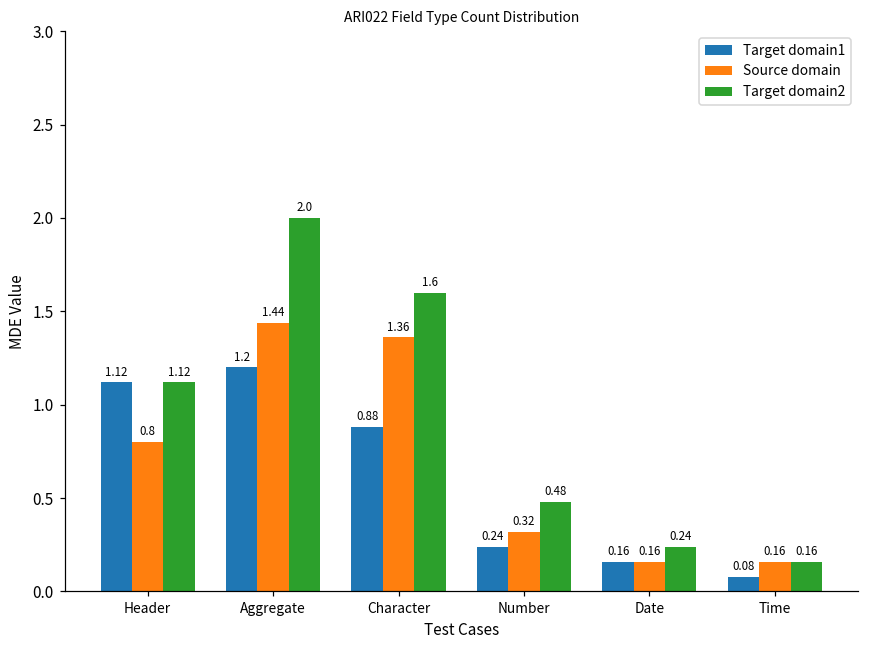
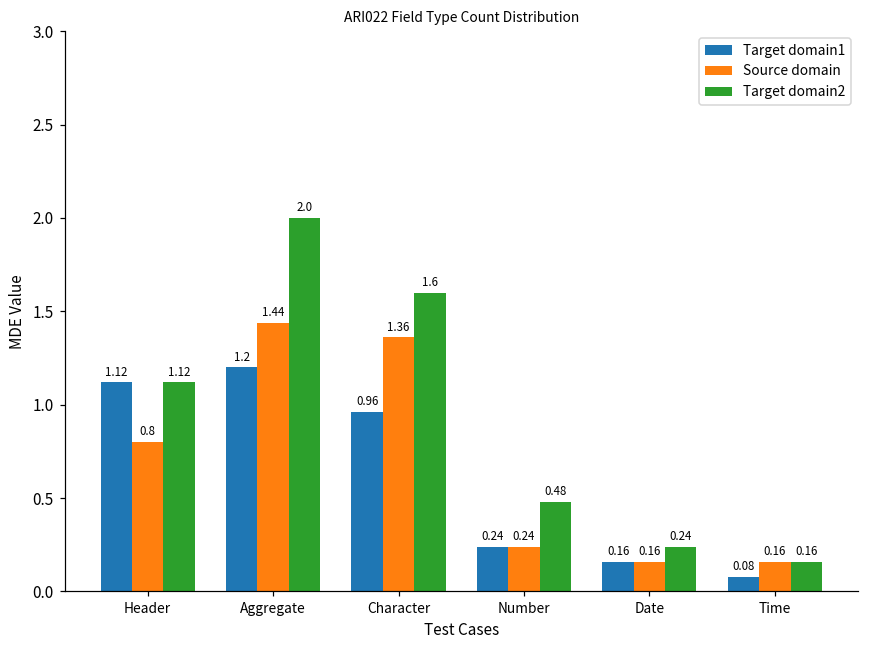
  {
    "Target domain1": {
      "Header": 1.12,
      "Aggregate": 1.2,
-     "Character": 0.88,
+     "Character": 0.96,
      "Number": 0.24,
      "Date": 0.16,
      "Time": 0.08
    },
    "Source domain": {
      "Header": 0.8,
      "Aggregate": 1.44,
      "Character": 1.36,
-     "Number": 0.32,
+     "Number": 0.24,
      "Date": 0.16,
      "Time": 0.16
    },
    "Target domain2": {
      "Header": 1.12,
      "Aggregate": 2.0,
      "Character": 1.6,
      "Number": 0.48,
      "Date": 0.24,
      "Time": 0.16
    }
  }
